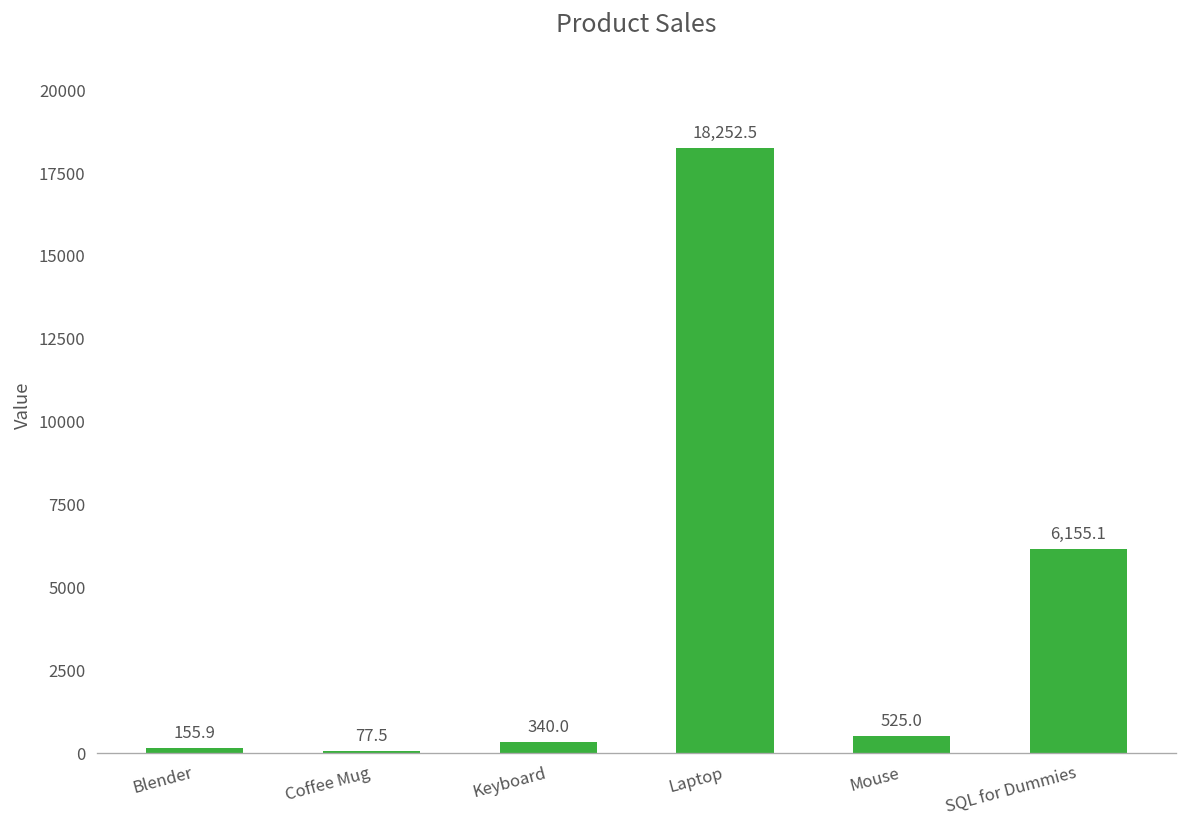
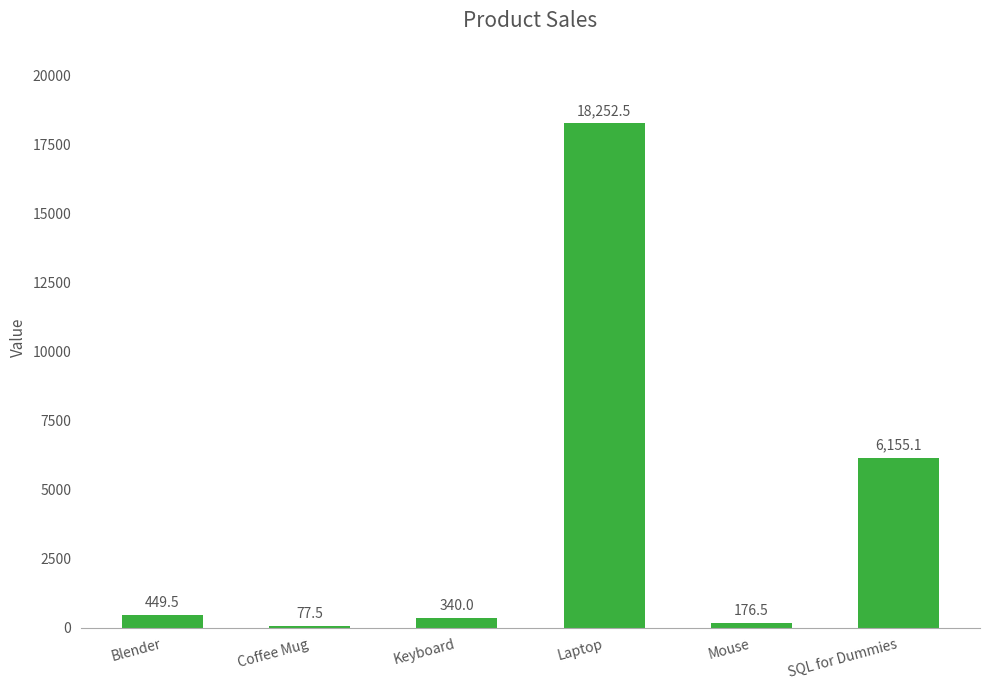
  {
-   "Blender": "155.9",
+   "Blender": "449.5",
    "Coffee Mug": "77.5",
    "Keyboard": "340.0",
    "Laptop": "18,252.5",
-   "Mouse": "525.0",
+   "Mouse": "176.5",
    "SQL for Dummies": "6,155.1"
  }
